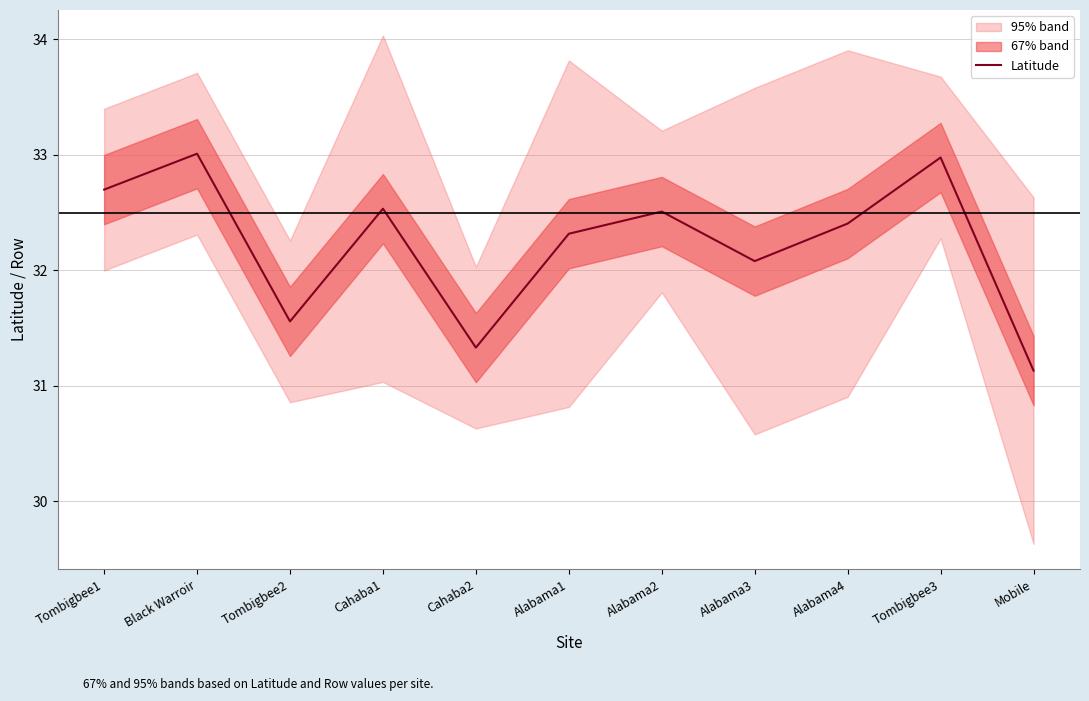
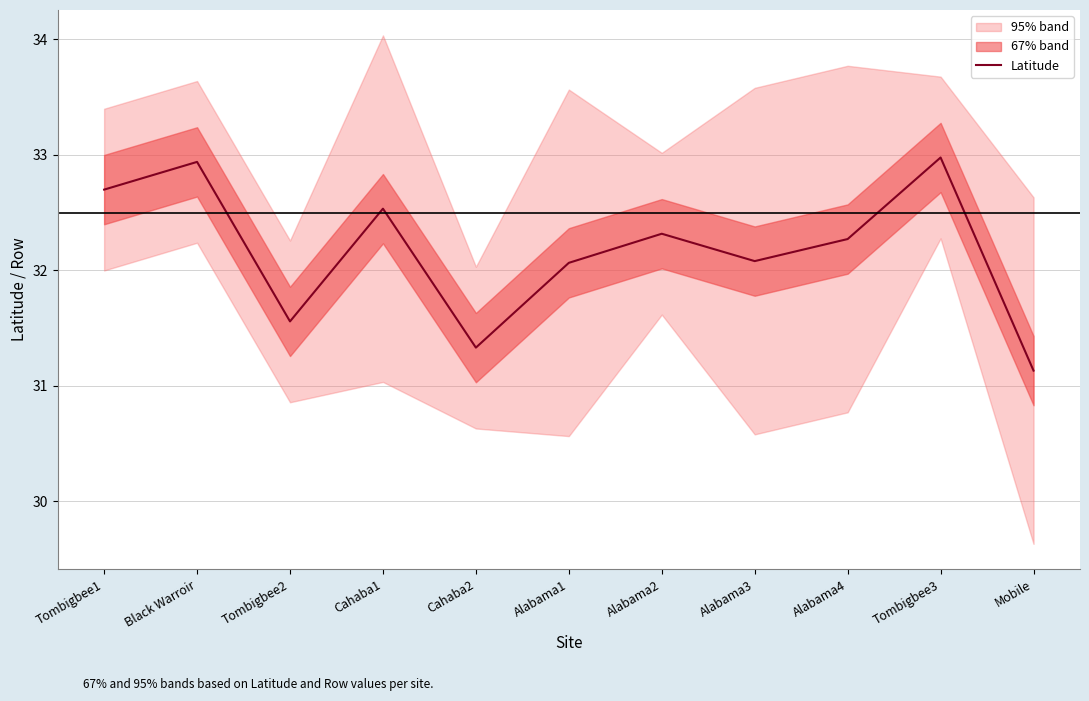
  {
    "Latitude": {
      "Tombigbee1": 32.70,
-     "Black Warroir": 33.01,
+     "Black Warroir": 32.94,
      "Tombigbee2": 31.56,
      "Cahaba1": 32.54,
      "Cahaba2": 31.33,
-     "Alabama1": 32.32,
-     "Alabama2": 32.51,
+     "Alabama1": 32.07,
+     "Alabama2": 32.32,
      "Alabama3": 32.08,
-     "Alabama4": 32.41,
+     "Alabama4": 32.27,
      "Tombigbee3": 32.98,
      "Mobile": 31.13
    }
  }
